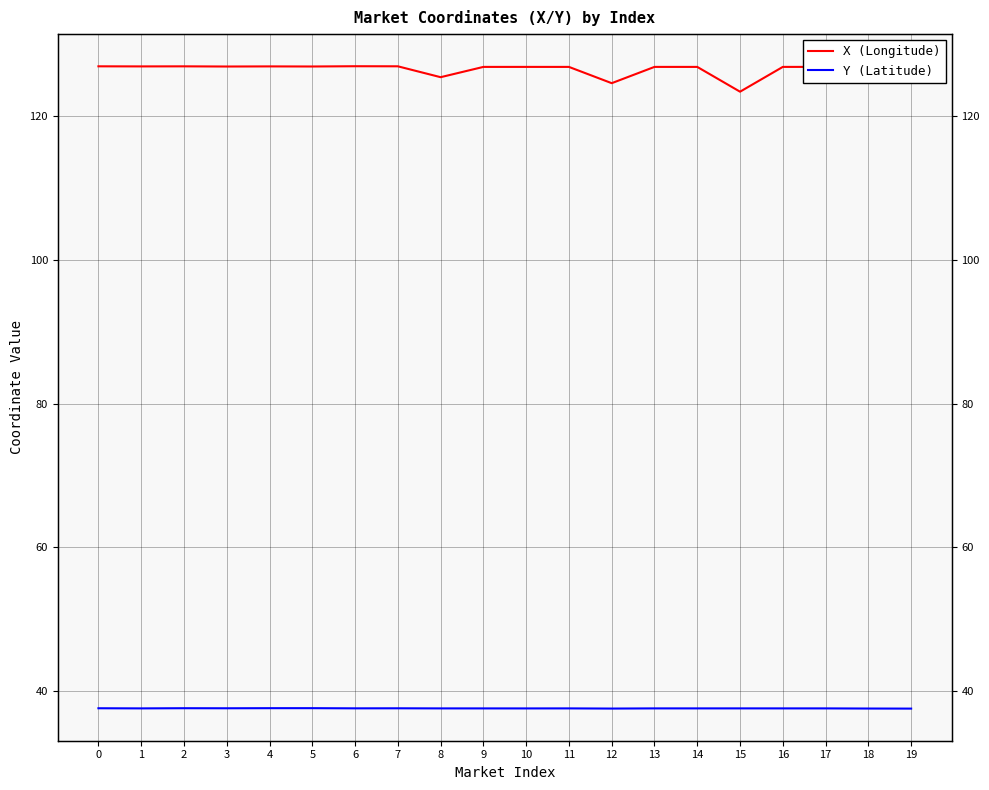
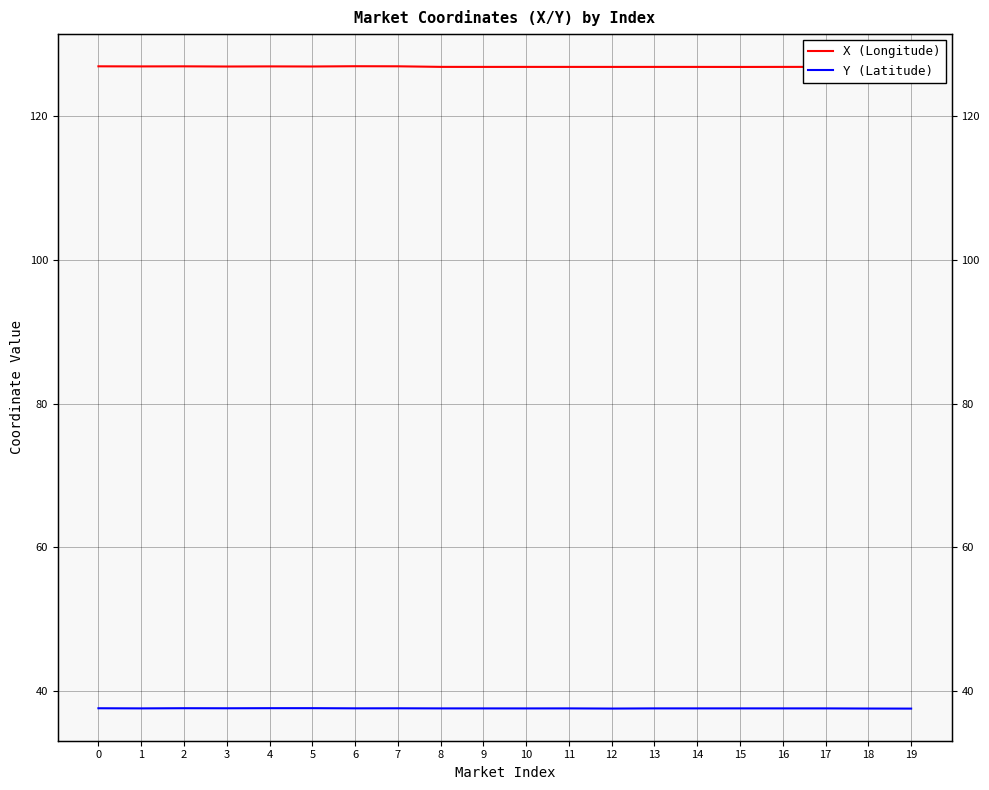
  {
    "X (Longitude)": {
      "0": 127,
      "1": 127,
      "2": 127,
      "3": 127,
      "4": 127,
      "5": 127,
      "6": 127,
      "7": 127,
-     "8": 125,
+     "8": 127,
      "9": 127,
      "10": 127,
      "11": 127,
-     "12": 125,
+     "12": 127,
      "13": 127,
      "14": 127,
-     "15": 123,
+     "15": 127,
      "16": 127
    },
    "Y (Latitude)": {
      "0": 38,
      "1": 38,
      "2": 38,
      "3": 38,
      "4": 38,
      "5": 38,
      "6": 38,
      "7": 38,
      "8": 38,
      "9": 38,
      "10": 38,
      "11": 38,
      "12": 37,
      "13": 38,
      "14": 38,
      "15": 38,
      "16": 38,
      "17": 38,
      "18": 38,
      "19": 37
    }
  }
